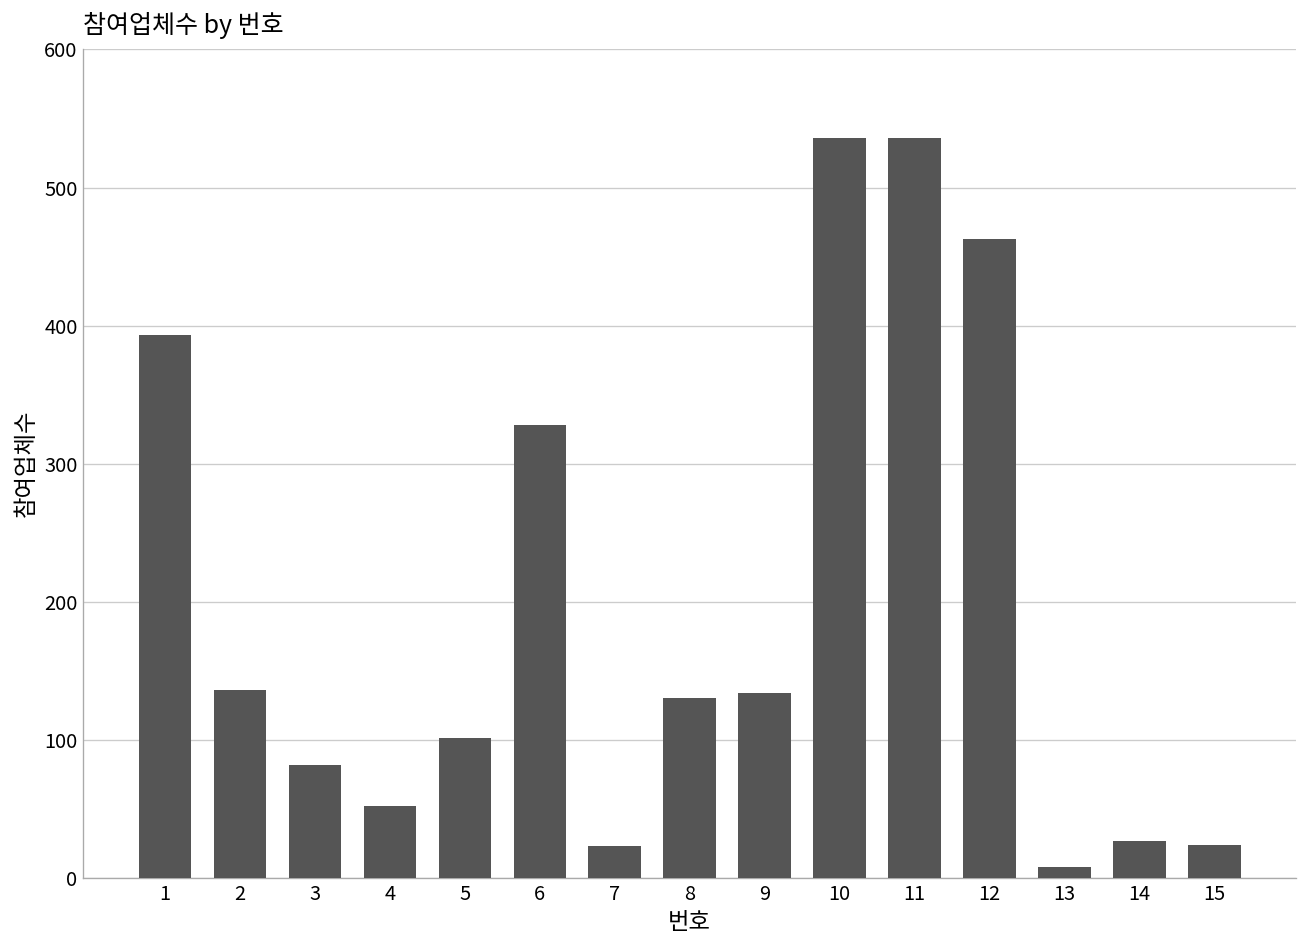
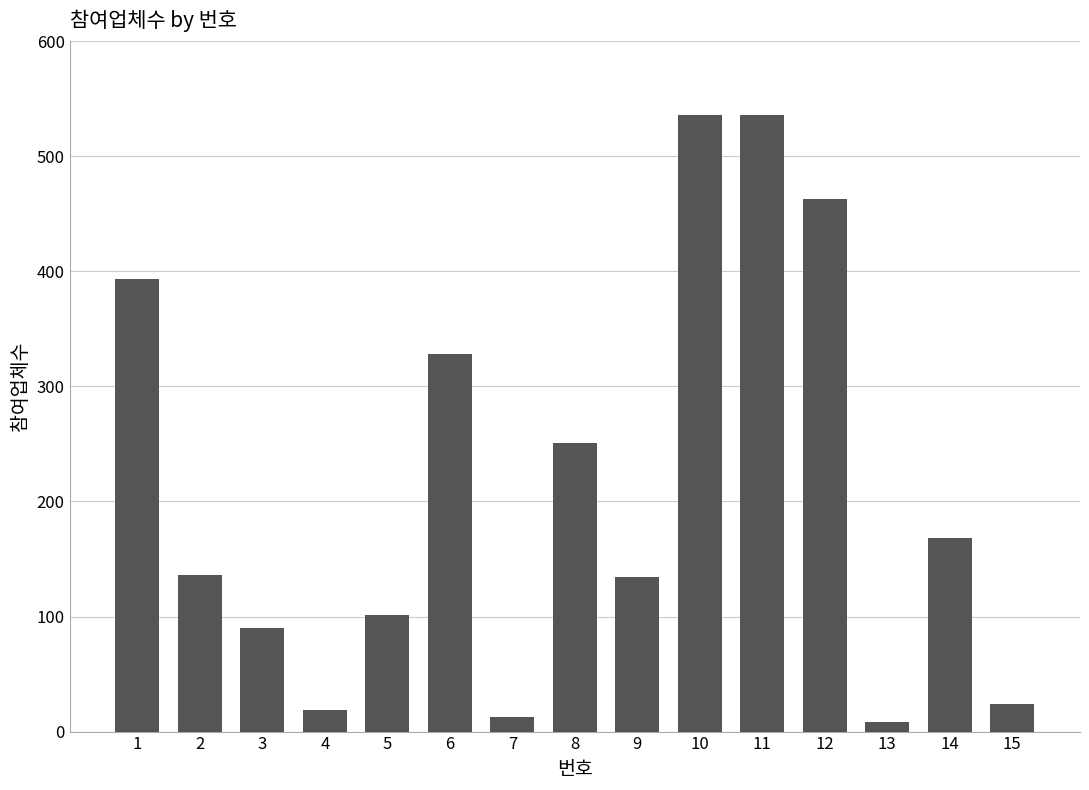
  {
    "1": 393,
    "2": 136,
-   "3": 82,
-   "4": 52,
+   "3": 90,
+   "4": 19,
    "5": 101,
    "6": 328,
-   "7": 23,
-   "8": 130,
+   "7": 13,
+   "8": 251,
    "9": 134,
    "10": 536,
    "11": 536,
    "12": 463,
    "13": 8,
-   "14": 27,
+   "14": 168,
    "15": 24
  }
